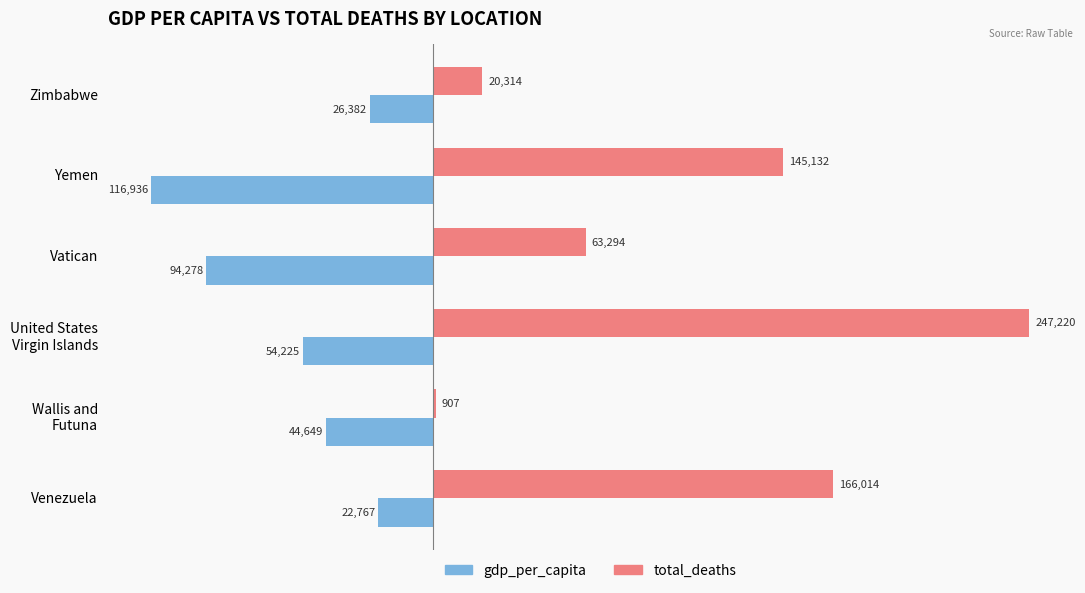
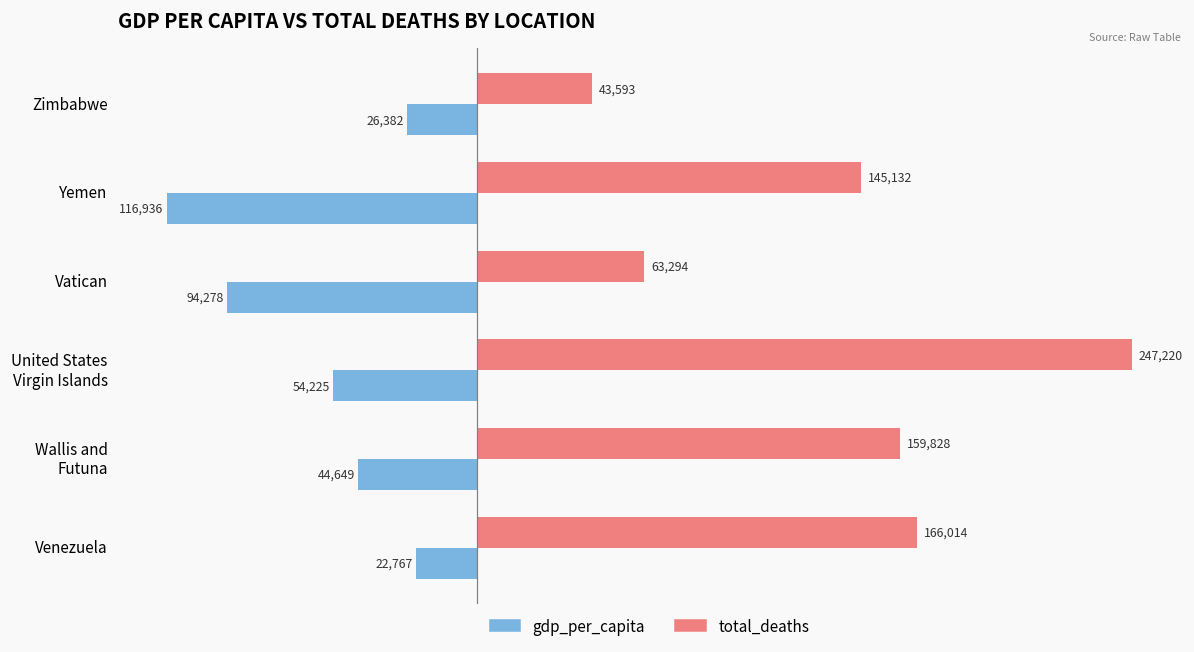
  {
    "total_deaths": {
-     "Zimbabwe": "20,314",
+     "Zimbabwe": "43,593",
      "Yemen": "145,132",
      "Vatican": "63,294",
      "United States Virgin Islands": "247,220",
-     "Wallis and Futuna": "907",
+     "Wallis and Futuna": "159,828",
      "Venezuela": "166,014"
    }
  }
